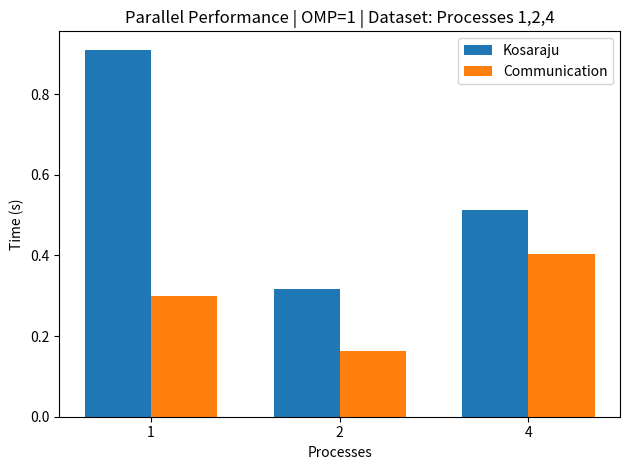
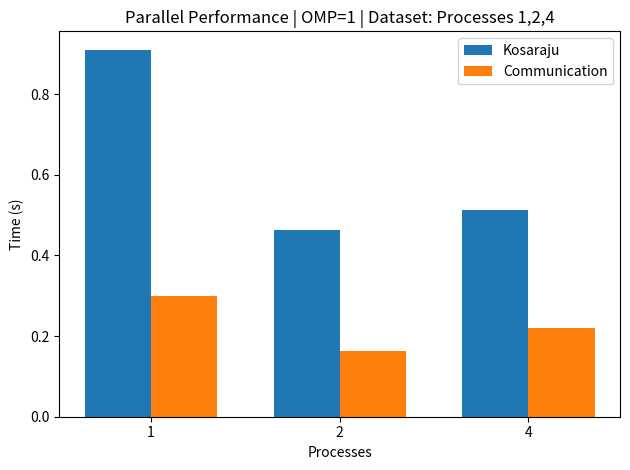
  {
    "Kosaraju": {
      "1": 0.91,
-     "2": 0.32,
+     "2": 0.46,
      "4": 0.51
    },
    "Communication": {
      "1": 0.30,
      "2": 0.16,
-     "4": 0.40
+     "4": 0.22
    }
  }
